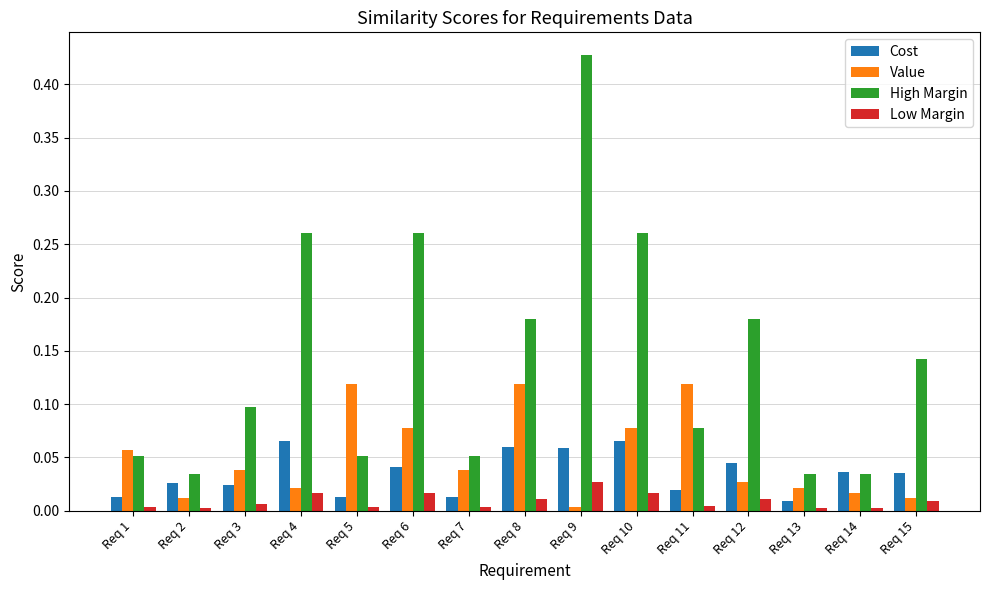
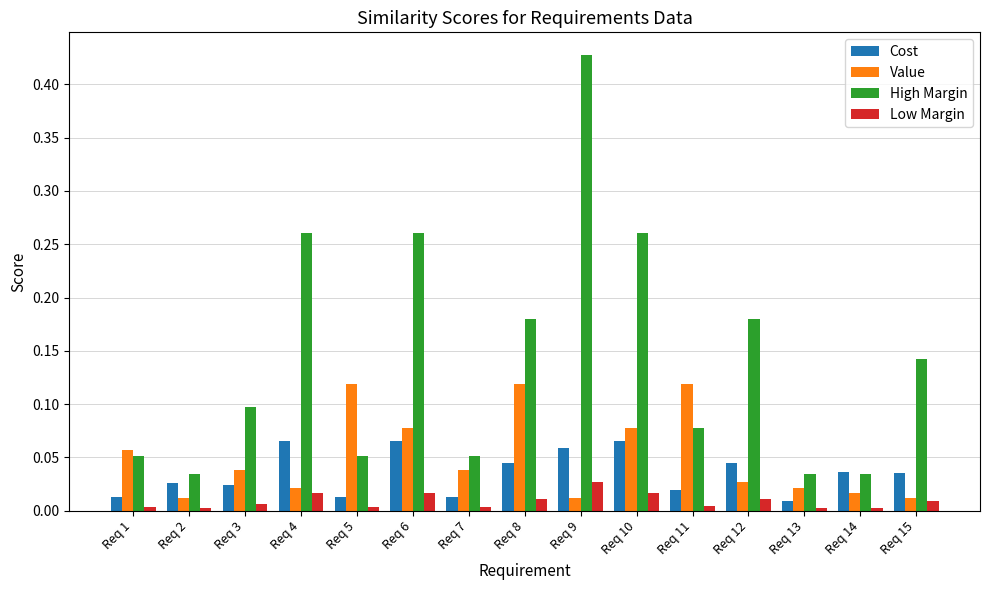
  {
    "Cost": {
      "Req 1": 0.013,
      "Req 2": 0.026,
      "Req 3": 0.024,
      "Req 4": 0.065,
      "Req 5": 0.013,
-     "Req 6": 0.041,
+     "Req 6": 0.065,
      "Req 7": 0.013,
-     "Req 8": 0.060,
+     "Req 8": 0.045,
      "Req 9": 0.059,
      "Req 10": 0.065,
      "Req 11": 0.019,
      "Req 12": 0.045,
      "Req 13": 0.009,
      "Req 14": 0.036,
      "Req 15": 0.036
    },
    "Value": {
      "Req 1": 0.057,
      "Req 2": 0.012,
      "Req 3": 0.038,
      "Req 4": 0.021,
      "Req 5": 0.119,
      "Req 6": 0.078,
      "Req 7": 0.038,
      "Req 8": 0.119,
-     "Req 9": 0.004,
+     "Req 9": 0.012,
      "Req 10": 0.078,
      "Req 11": 0.119,
      "Req 12": 0.027,
      "Req 13": 0.021,
      "Req 14": 0.017,
      "Req 15": 0.012
    },
    "High Margin": {
      "Req 1": 0.051,
      "Req 2": 0.035,
      "Req 3": 0.097,
      "Req 4": 0.261,
      "Req 5": 0.051,
      "Req 6": 0.261,
      "Req 7": 0.051,
      "Req 8": 0.180,
      "Req 9": 0.427,
      "Req 10": 0.261,
      "Req 11": 0.077,
      "Req 12": 0.180,
      "Req 13": 0.035,
      "Req 14": 0.035,
      "Req 15": 0.142
    },
    "Low Margin": {
      "Req 1": 0.003,
      "Req 3": 0.006,
      "Req 4": 0.016,
      "Req 5": 0.003,
      "Req 6": 0.016,
      "Req 7": 0.003,
      "Req 8": 0.011,
      "Req 9": 0.027,
      "Req 10": 0.016,
      "Req 11": 0.005,
      "Req 12": 0.011,
      "Req 15": 0.009
    }
  }
